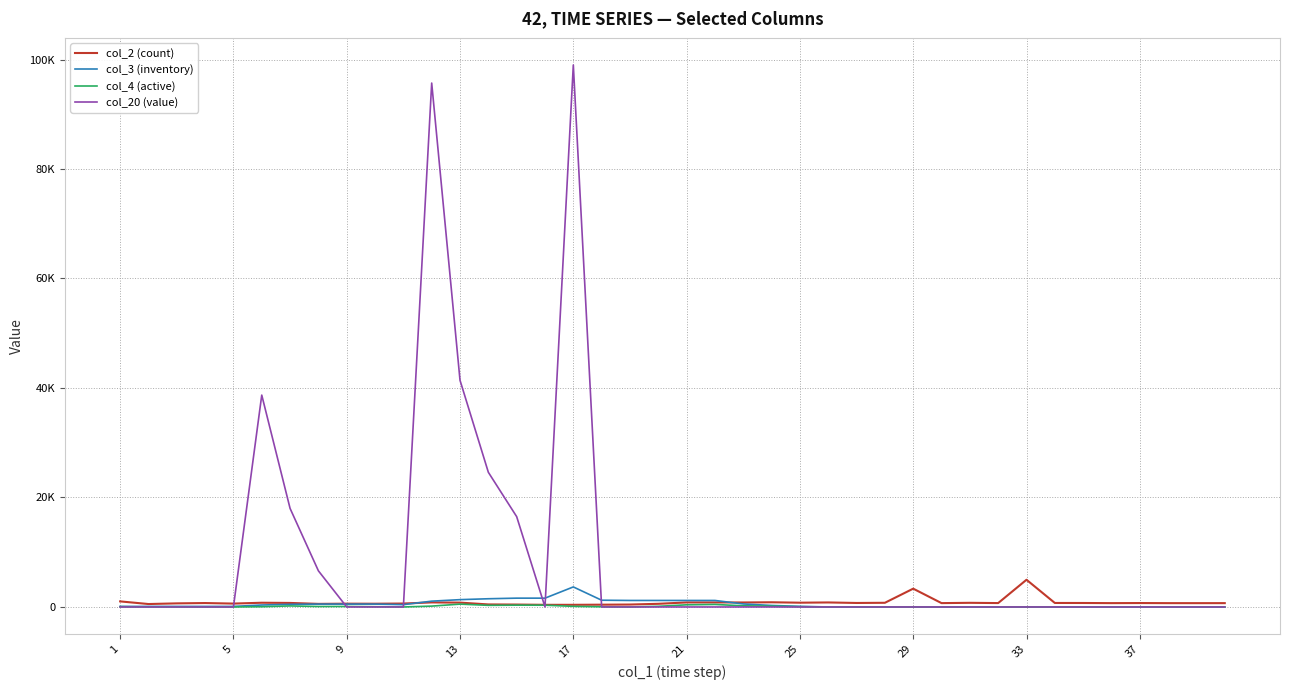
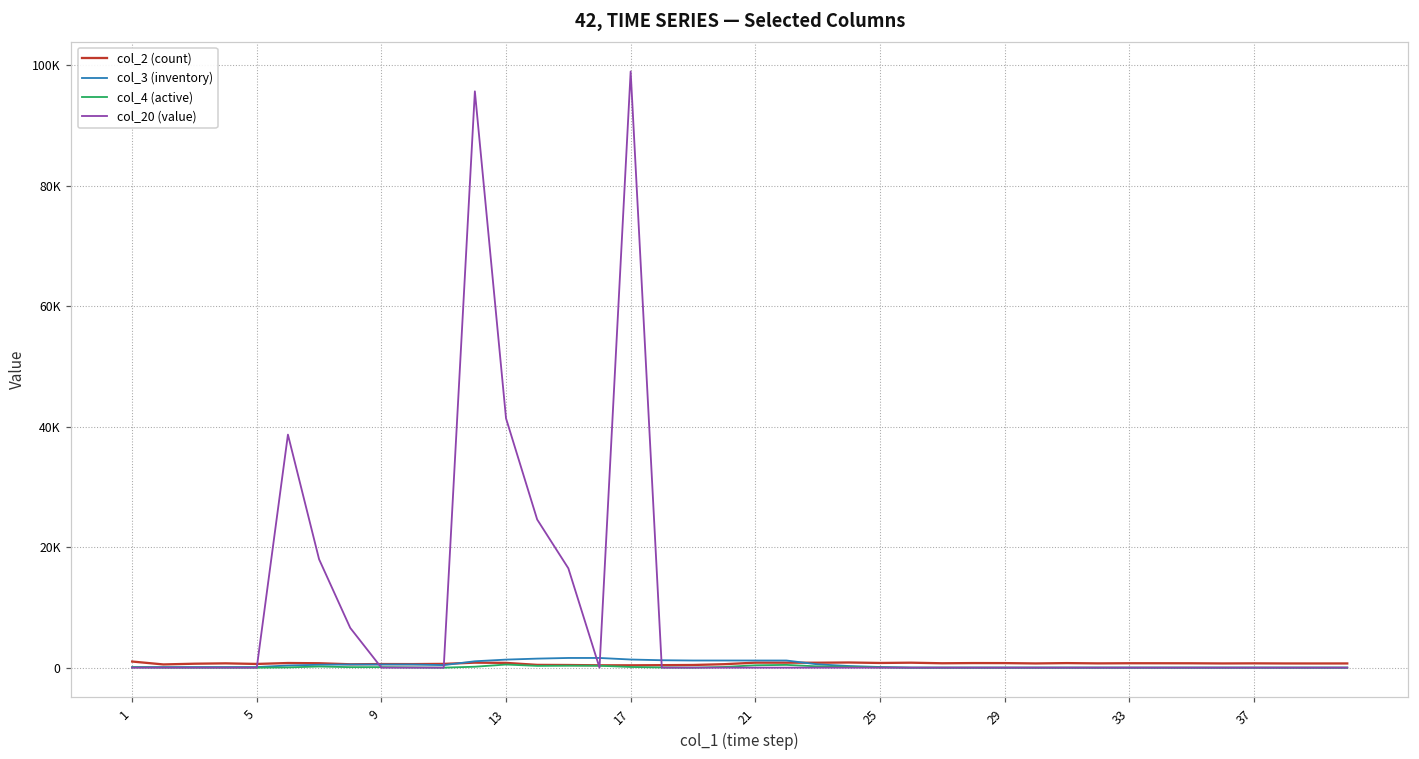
  {
    "col_2 (count)": {
      "1": 1000,
      "5": 1000,
      "25": 1000,
-     "29": 3000,
-     "33": 5000,
+     "29": 1000,
+     "33": 1000,
      "37": 1000
    },
    "col_3 (inventory)": {
      "13": 1000,
-     "17": 4000
+     "17": 1000
    },
    "col_20 (value)": {
      "13": 41000,
      "17": 99000
    }
  }
